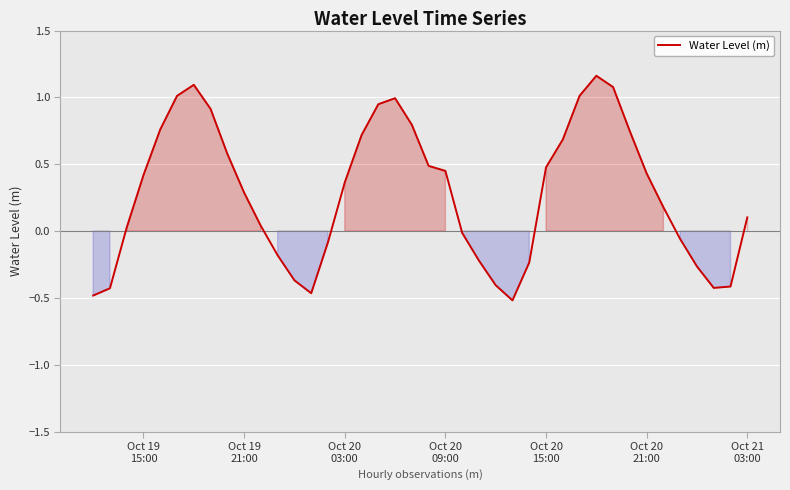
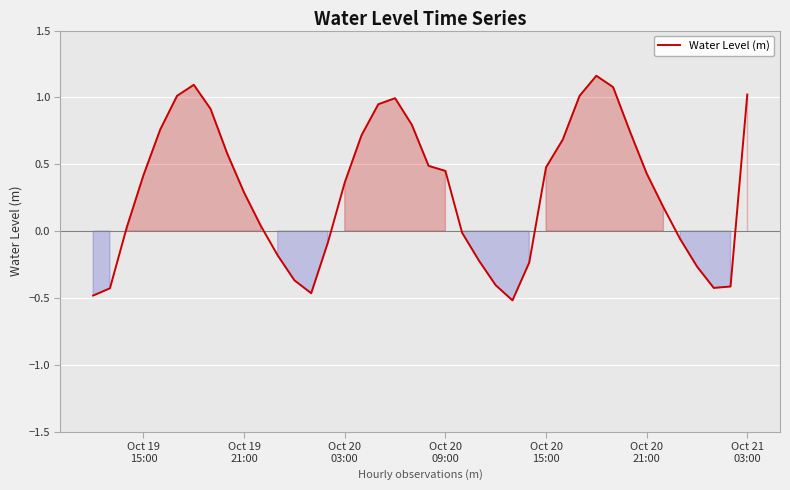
  {
    "Oct 19 15:00": 0.42,
    "Oct 19 21:00": 0.29,
    "Oct 20 03:00": 0.36,
    "Oct 20 09:00": 0.45,
    "Oct 20 15:00": 0.48,
    "Oct 20 21:00": 0.43,
-   "Oct 21 03:00": 0.10
+   "Oct 21 03:00": 1.02
  }
